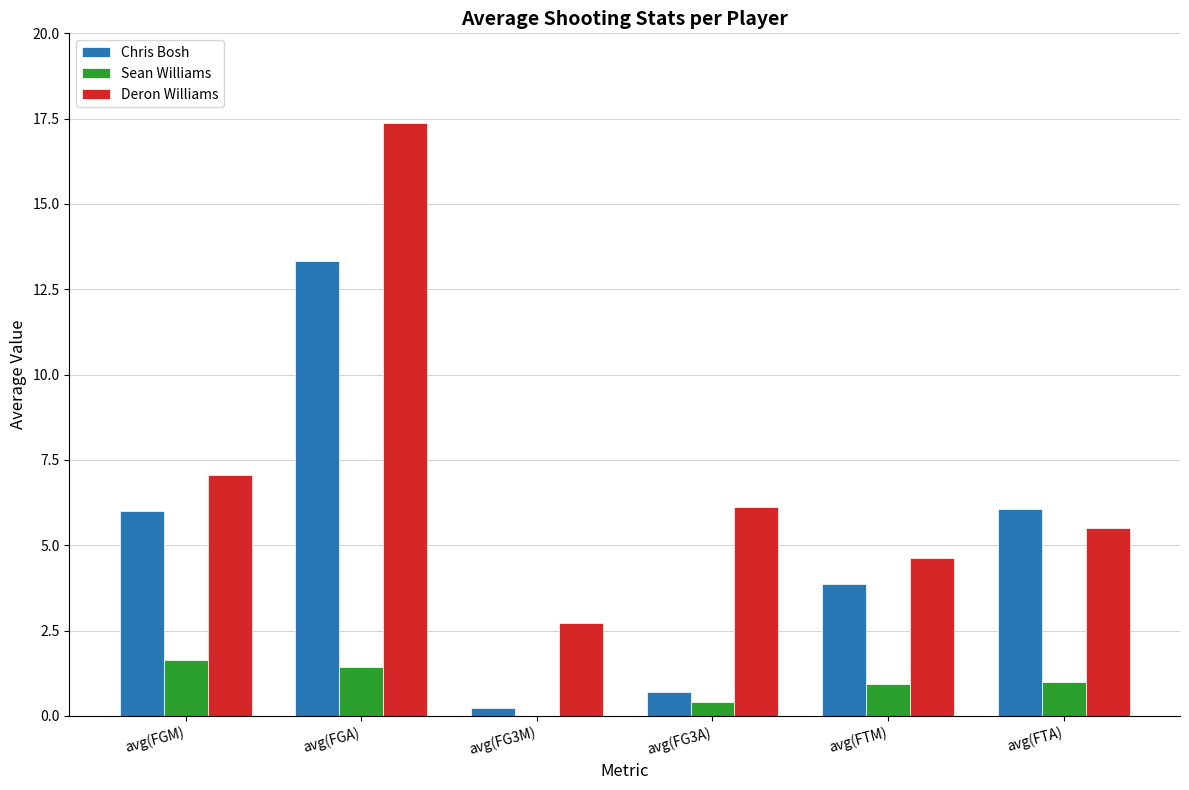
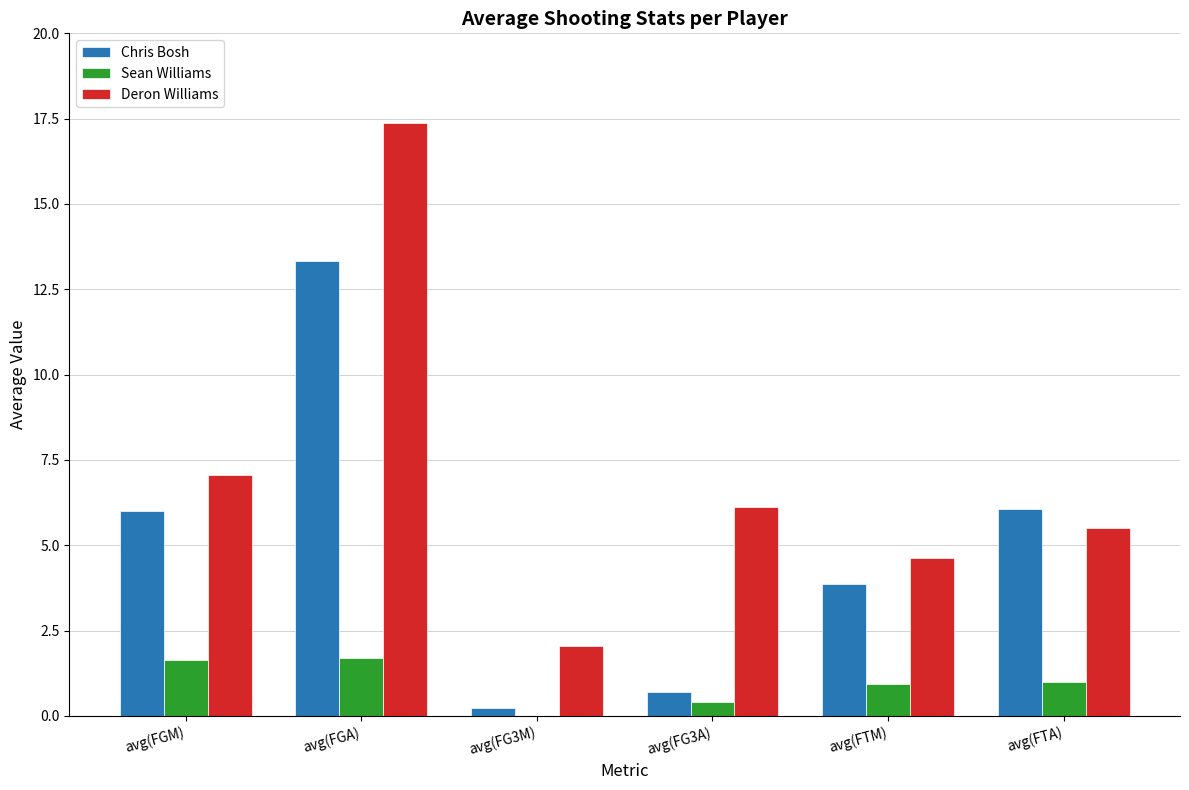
  {
    "Chris Bosh": {
      "avg(FGM)": 6.0,
      "avg(FGA)": 13.3,
      "avg(FG3M)": 0.2,
      "avg(FG3A)": 0.7,
      "avg(FTM)": 3.8,
      "avg(FTA)": 6.1
    },
    "Sean Williams": {
      "avg(FGM)": 1.6,
-     "avg(FGA)": 1.4,
+     "avg(FGA)": 1.7,
      "avg(FG3M)": 0.0,
      "avg(FG3A)": 0.4,
      "avg(FTM)": 0.9,
      "avg(FTA)": 1.0
    },
    "Deron Williams": {
      "avg(FGM)": 7.1,
      "avg(FGA)": 17.4,
-     "avg(FG3M)": 2.7,
+     "avg(FG3M)": 2.0,
      "avg(FG3A)": 6.1,
      "avg(FTM)": 4.6,
      "avg(FTA)": 5.5
    }
  }
